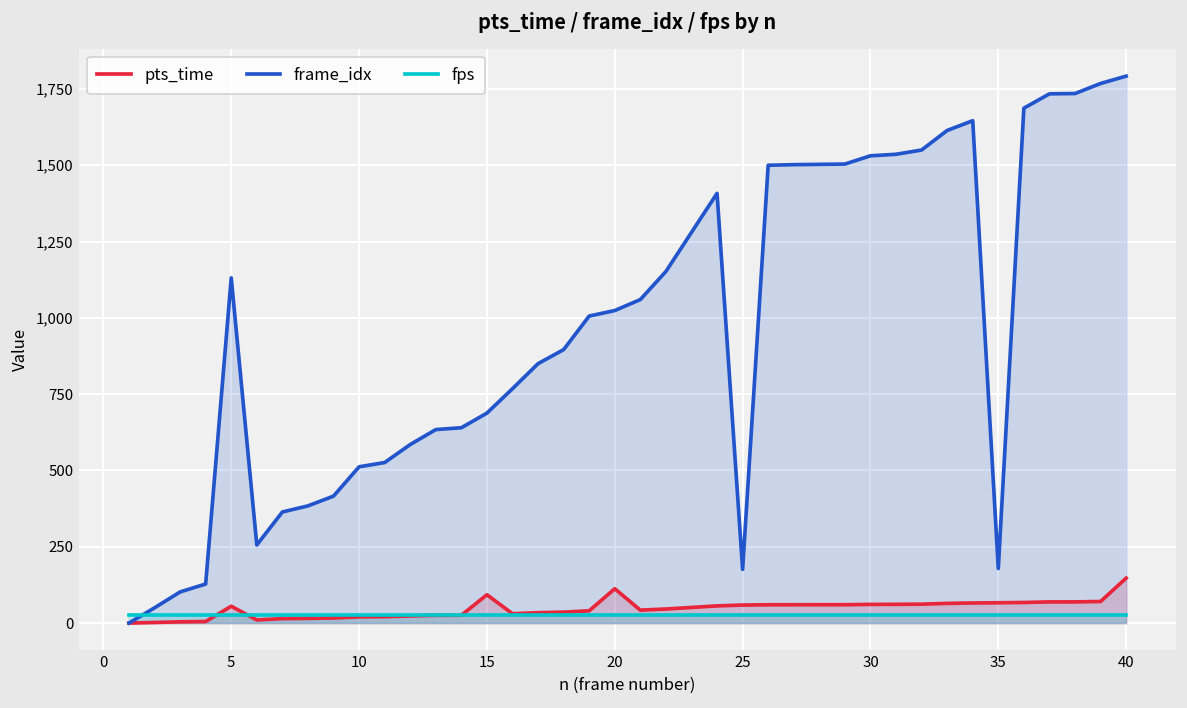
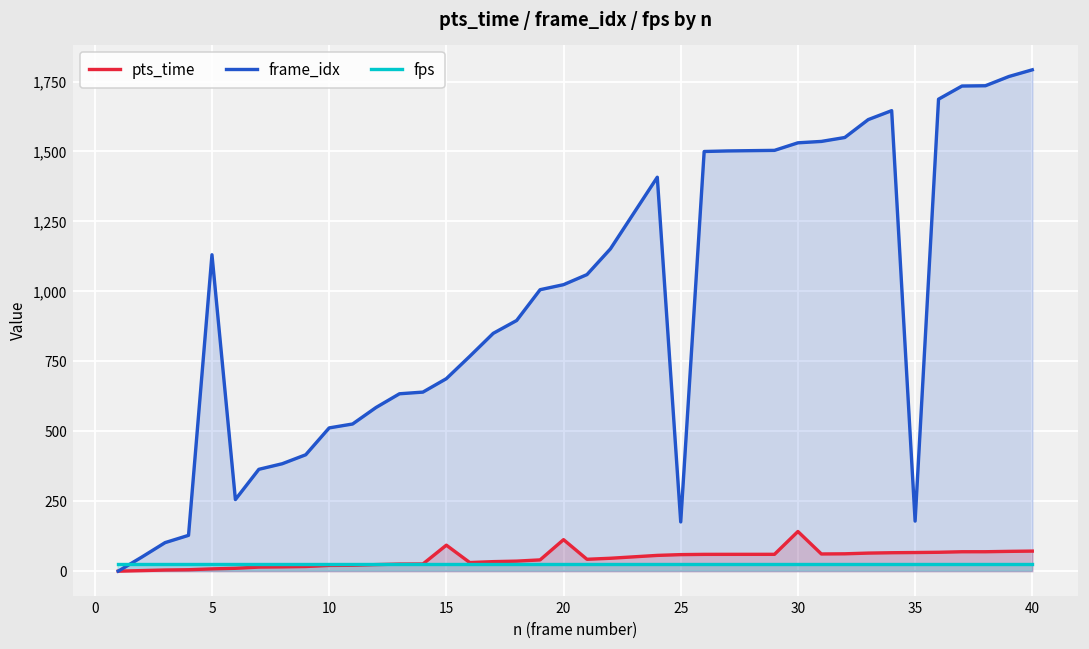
  {
    "pts_time": {
-     "5": "60",
+     "5": "10",
      "15": "90",
      "20": "110",
      "25": "60",
-     "30": "60",
+     "30": "140",
      "35": "70",
-     "40": "150"
+     "40": "70"
    },
    "frame_idx": {
      "5": "1,130",
      "10": "510",
      "15": "690",
      "20": "1,020",
      "25": "180",
      "30": "1,530",
      "35": "180",
      "40": "1,790"
    },
    "fps": {
      "5": "30",
      "15": "30",
      "20": "30",
      "25": "30",
      "30": "30",
      "35": "30",
      "40": "30"
    }
  }
